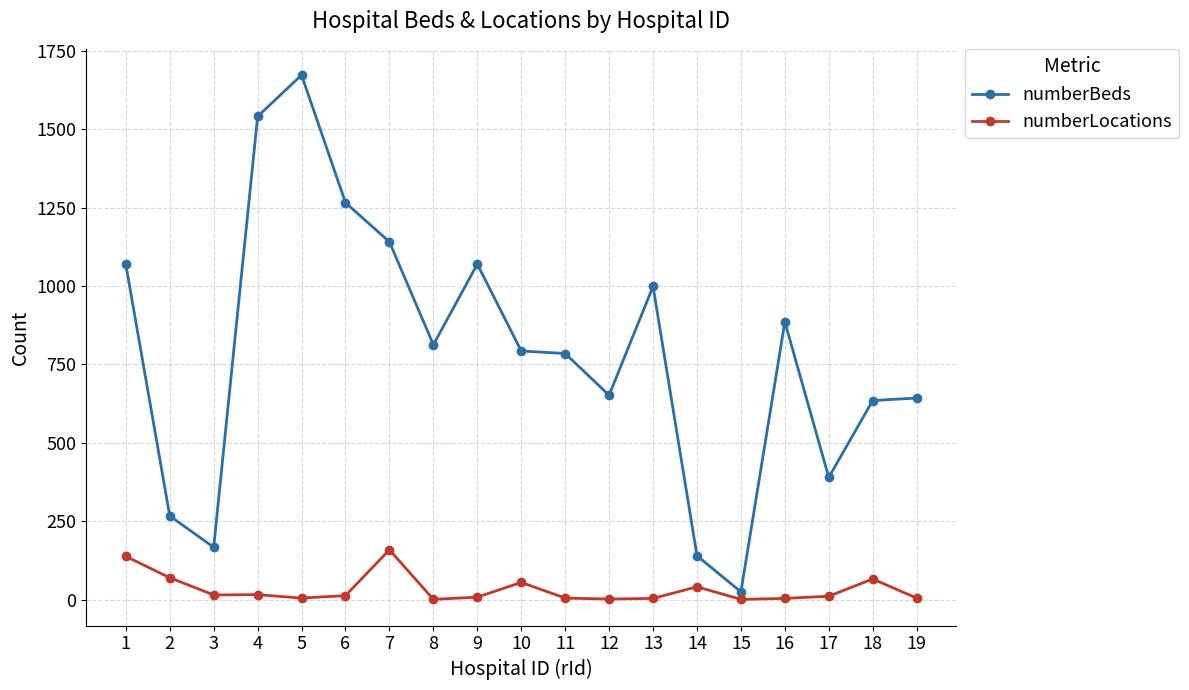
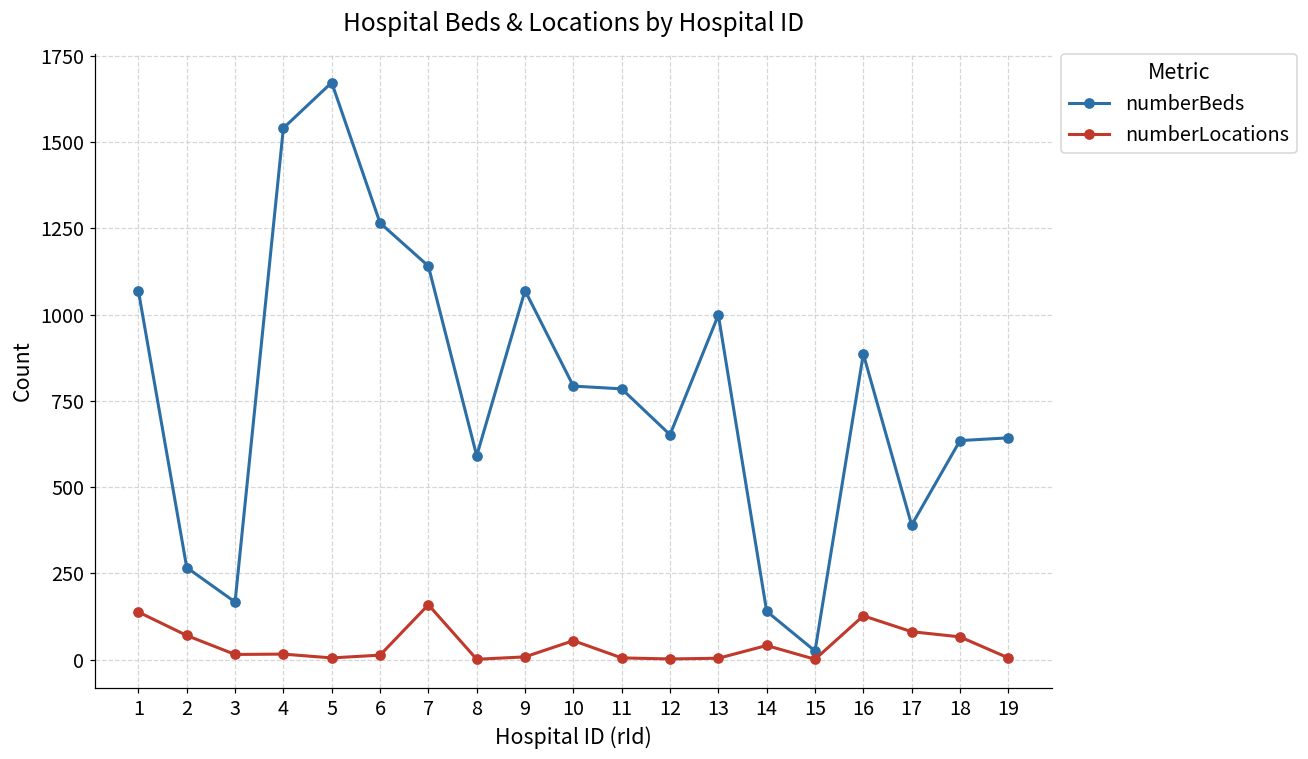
  {
    "numberBeds": {
      "1": 1070,
      "2": 270,
      "3": 170,
      "4": 1540,
      "5": 1670,
      "6": 1270,
      "7": 1140,
-     "8": 810,
+     "8": 590,
      "9": 1070,
      "10": 790,
      "11": 790,
      "12": 650,
      "13": 1000,
      "14": 140,
      "15": 30,
      "16": 890,
      "17": 390,
      "18": 640,
      "19": 640
    },
    "numberLocations": {
      "1": 140,
      "2": 70,
      "3": 20,
      "4": 20,
      "5": 10,
      "6": 10,
      "7": 160,
      "8": 0,
      "9": 10,
      "10": 60,
      "11": 10,
      "12": 0,
      "13": 0,
      "14": 40,
      "15": 0,
-     "16": 0,
-     "17": 10,
+     "16": 130,
+     "17": 80,
      "18": 70,
      "19": 10
    }
  }
